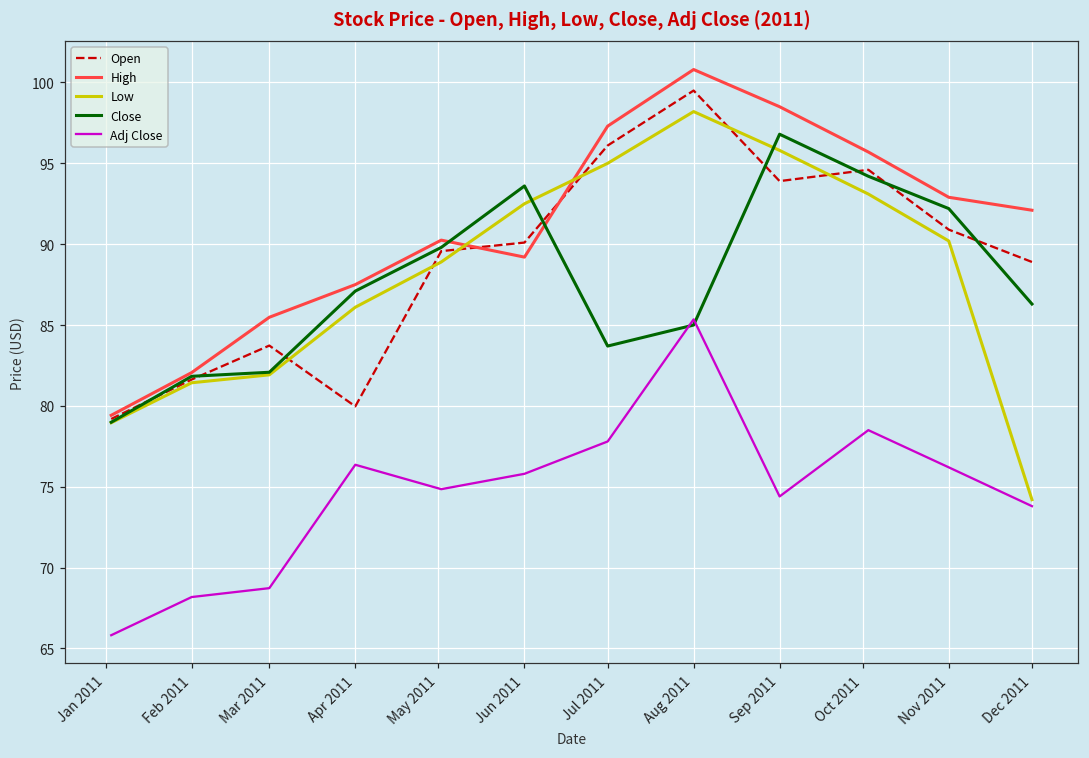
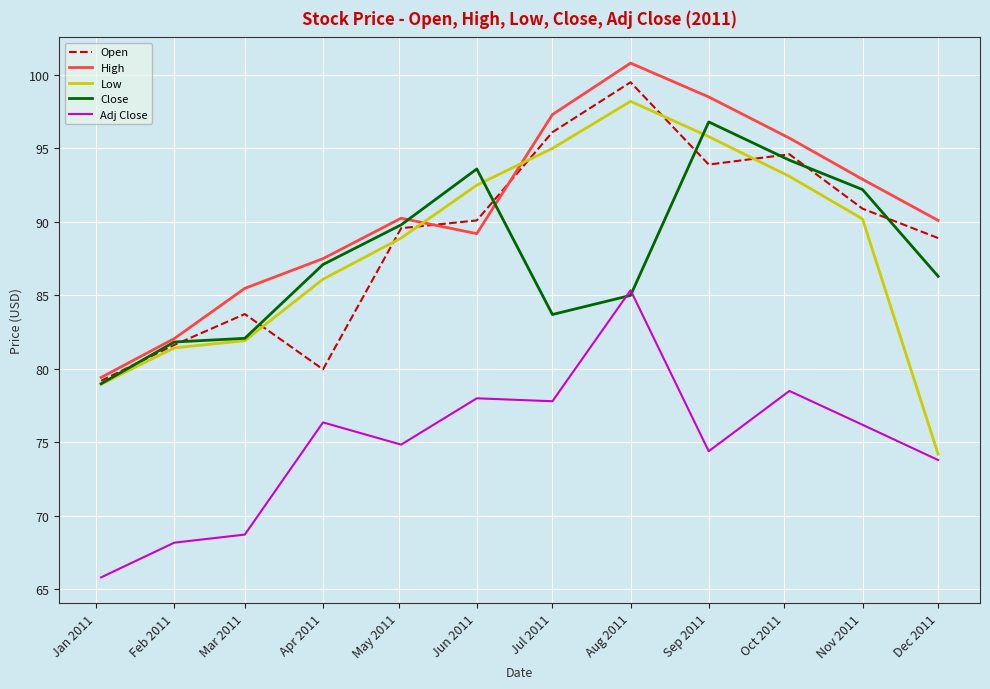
  {
    "Open": {
      "Feb 2011": 81.6,
      "Mar 2011": 83.7,
      "Apr 2011": 80.0,
      "Jun 2011": 90.1,
      "Jul 2011": 96.1,
      "Aug 2011": 99.5,
      "Sep 2011": 93.9,
      "Nov 2011": 90.9,
      "Dec 2011": 88.9
    },
    "High": {
      "Feb 2011": 82.1,
      "Mar 2011": 85.5,
      "Apr 2011": 87.5,
      "Jun 2011": 89.2,
      "Jul 2011": 97.3,
      "Aug 2011": 100.8,
      "Sep 2011": 98.5,
      "Nov 2011": 92.9,
-     "Dec 2011": 92.1
+     "Dec 2011": 90.1
    },
    "Low": {
      "Feb 2011": 81.4,
      "Apr 2011": 86.1,
      "Jun 2011": 92.5,
      "Jul 2011": 95.0,
      "Aug 2011": 98.2,
      "Sep 2011": 95.8,
      "Nov 2011": 90.2,
      "Dec 2011": 74.2
    },
    "Close": {
      "Feb 2011": 81.8,
      "Apr 2011": 87.1,
      "Jun 2011": 93.6,
      "Jul 2011": 83.7,
      "Aug 2011": 85.0,
      "Sep 2011": 96.8,
      "Nov 2011": 92.2,
      "Dec 2011": 86.3
    },
    "Adj Close": {
      "Feb 2011": 68.2,
      "Mar 2011": 68.7,
      "Apr 2011": 76.4,
-     "Jun 2011": 75.8,
+     "Jun 2011": 78.0,
      "Jul 2011": 77.8,
      "Aug 2011": 85.4,
      "Sep 2011": 74.4,
      "Nov 2011": 76.2,
      "Dec 2011": 73.8
    }
  }
